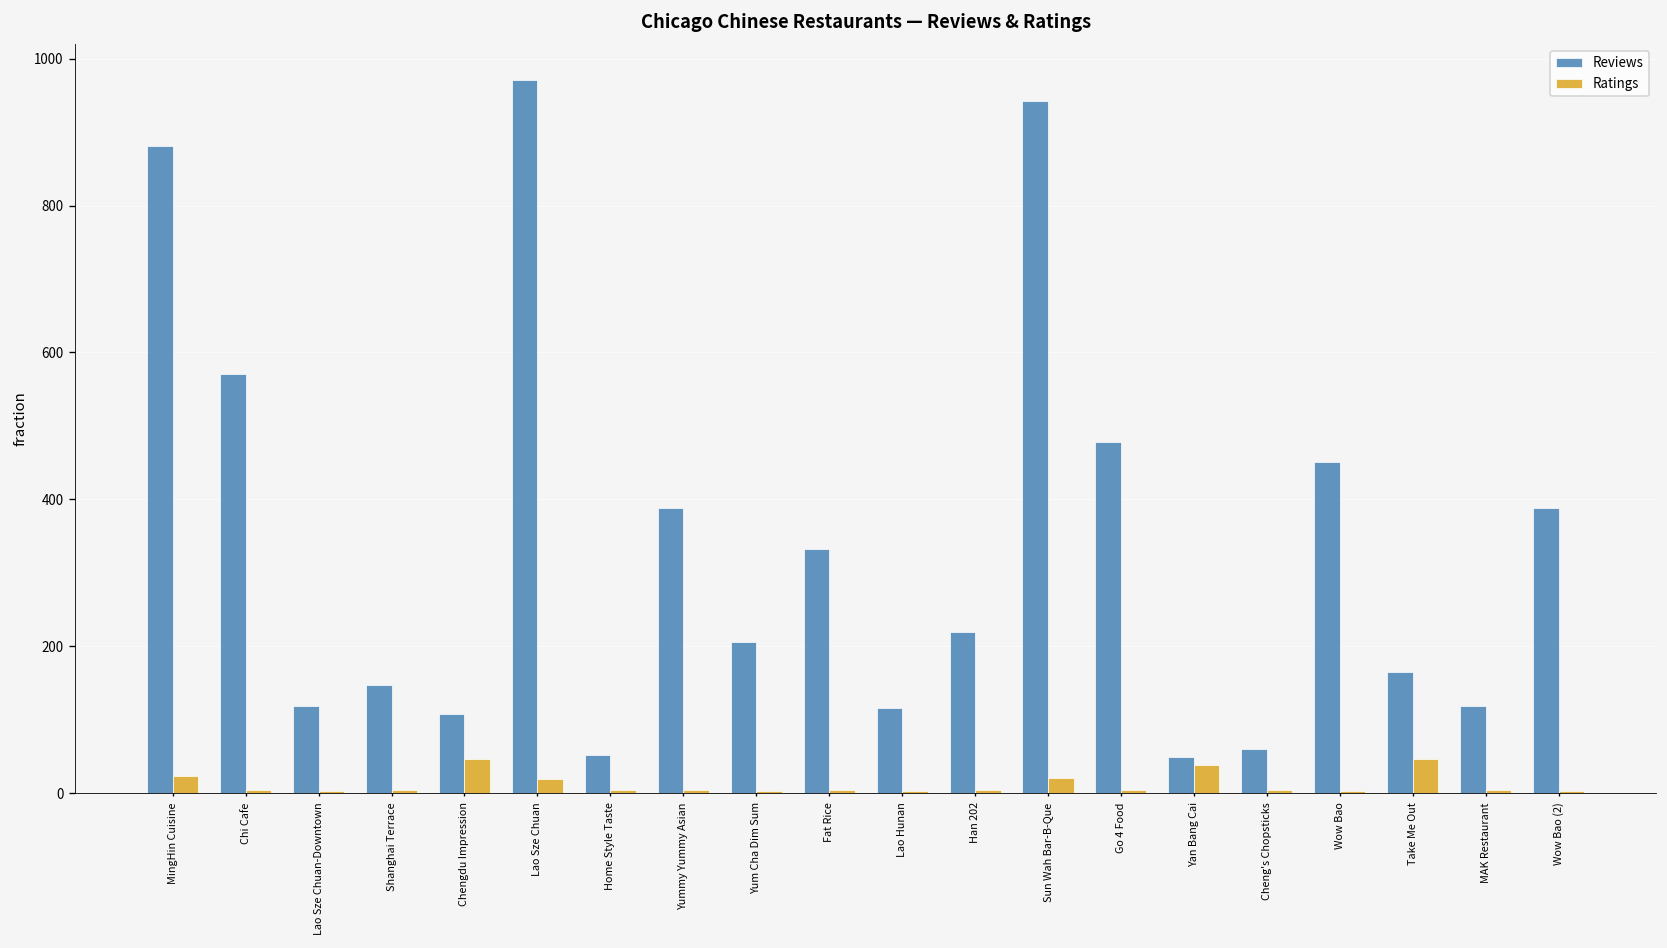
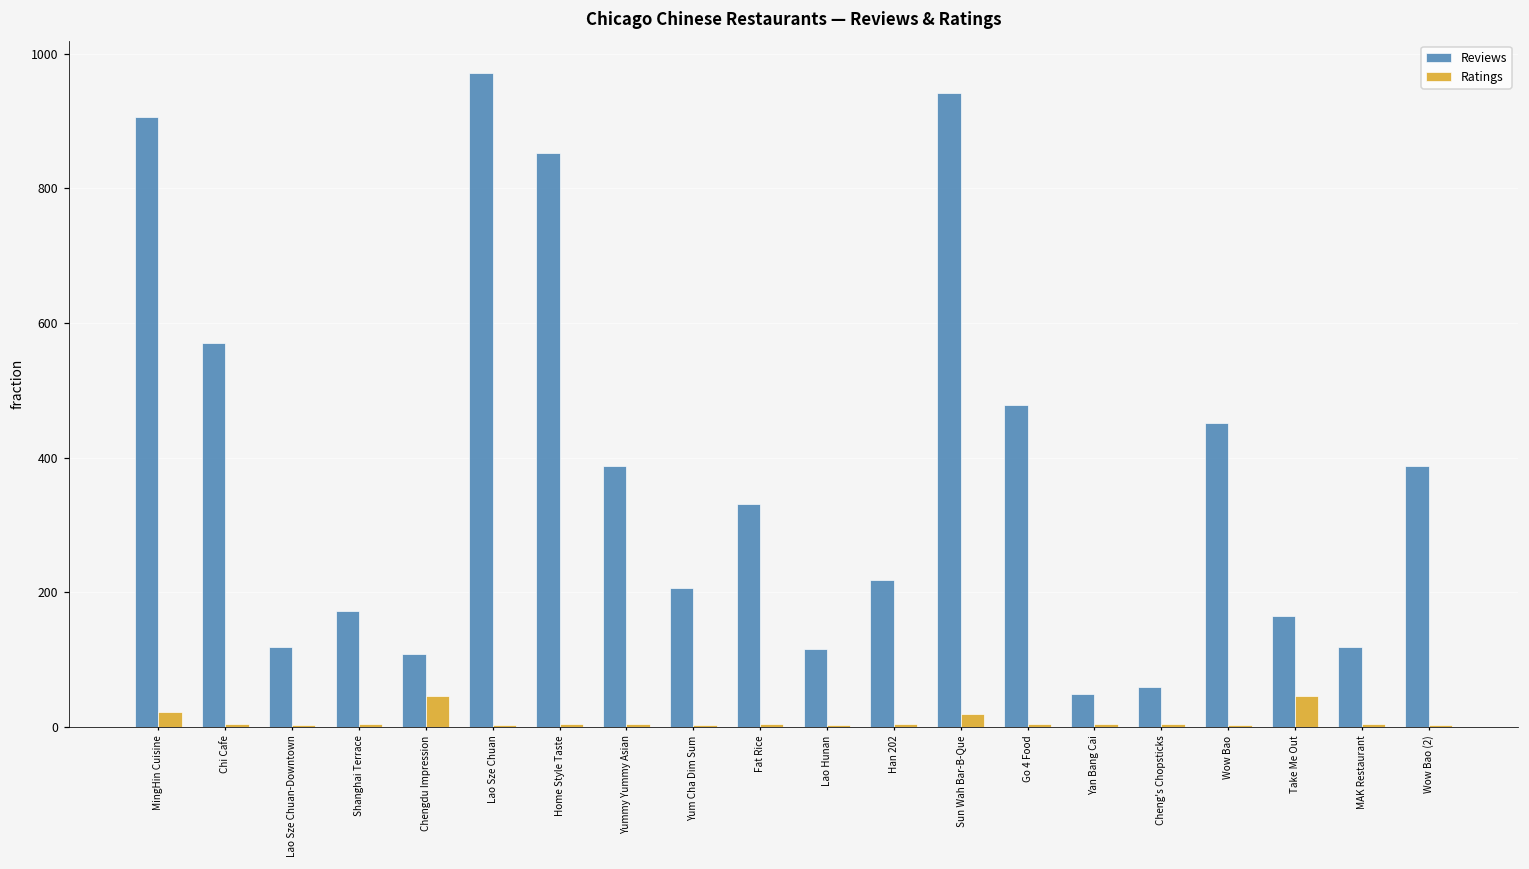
  {
    "Reviews": {
-     "MingHin Cuisine": 880,
+     "MingHin Cuisine": 910,
      "Chi Cafe": 570,
      "Lao Sze Chuan-Downtown": 120,
-     "Shanghai Terrace": 150,
+     "Shanghai Terrace": 170,
      "Chengdu Impression": 110,
      "Lao Sze Chuan": 970,
-     "Home Style Taste": 50,
+     "Home Style Taste": 850,
      "Yummy Yummy Asian": 390,
      "Yum Cha Dim Sum": 210,
      "Fat Rice": 330,
      "Lao Hunan": 120,
      "Han 202": 220,
      "Sun Wah Bar-B-Que": 940,
      "Go 4 Food": 480,
      "Yan Bang Cai": 50,
      "Cheng's Chopsticks": 60,
      "Wow Bao": 450,
      "Take Me Out": 170,
      "MAK Restaurant": 120,
      "Wow Bao (2)": 390
    },
    "Ratings": {
      "MingHin Cuisine": 20,
      "Chengdu Impression": 50,
-     "Lao Sze Chuan": 20,
+     "Lao Sze Chuan": 0,
      "Sun Wah Bar-B-Que": 20,
-     "Yan Bang Cai": 40,
+     "Yan Bang Cai": 0,
      "Take Me Out": 50
    }
  }
